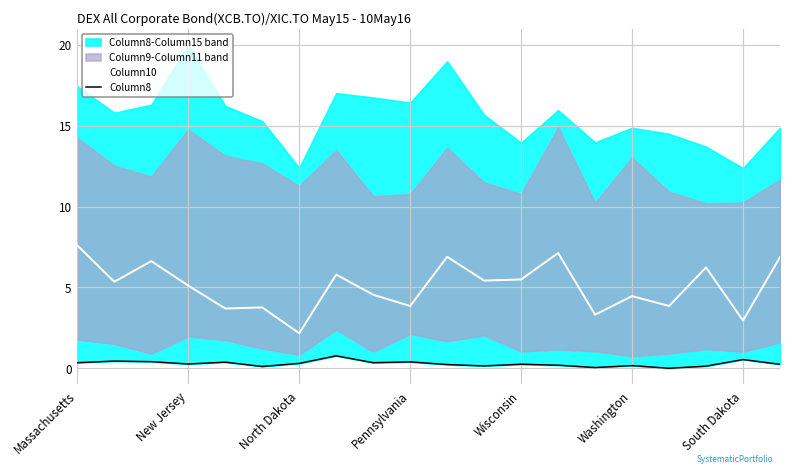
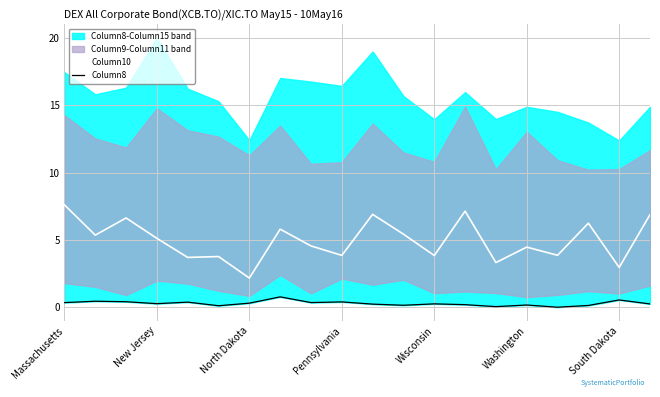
  {
    "Column10": {
      "Massachusetts": 7.6,
      "New Jersey": 5.1,
      "North Dakota": 2.2,
      "Pennsylvania": 3.8,
-     "Wisconsin": 5.5,
+     "Wisconsin": 3.8,
      "Washington": 4.5,
      "South Dakota": 3.0
    },
    "Column8": {
      "Massachusetts": 0.3,
      "New Jersey": 0.3,
      "North Dakota": 0.3,
      "Pennsylvania": 0.4,
      "Wisconsin": 0.2,
      "Washington": 0.2,
      "South Dakota": 0.5
    }
  }
